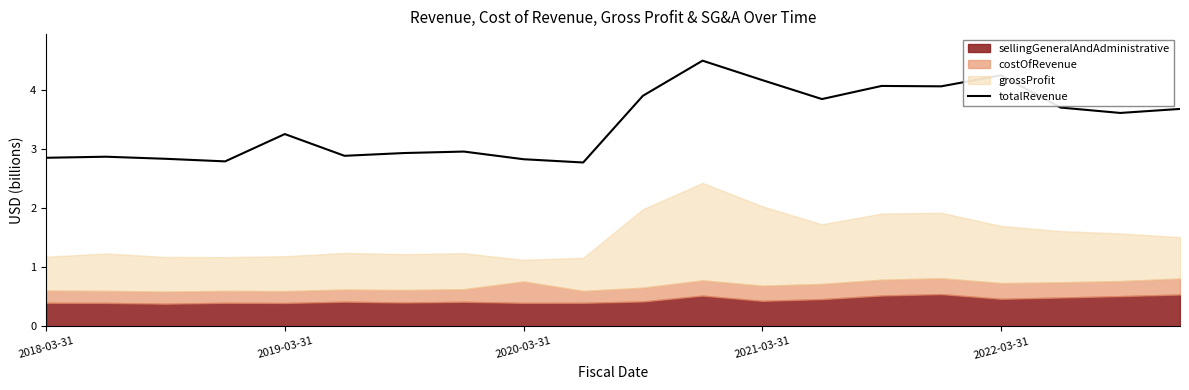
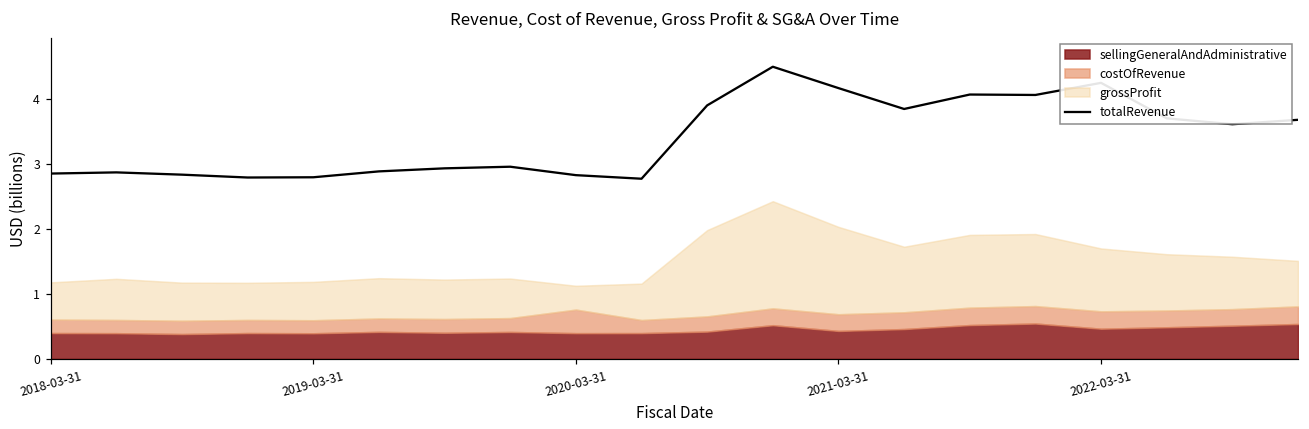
  {
    "totalRevenue": {
      "2018-03-31": 2.8,
-     "2019-03-31": 3.2,
+     "2019-03-31": 2.8,
      "2020-03-31": 2.8,
      "2021-03-31": 4.2
    },
    "sellingGeneralAndAdministrative": {
      "2018-03-31": 0.4,
      "2019-03-31": 0.4,
      "2020-03-31": 0.4,
      "2021-03-31": 0.4,
      "2022-03-31": 0.5
    },
    "costOfRevenue": {
      "2018-03-31": 0.2,
      "2019-03-31": 0.2,
      "2020-03-31": 0.4,
      "2021-03-31": 0.3,
      "2022-03-31": 0.3
    },
    "grossProfit": {
      "2018-03-31": 0.6,
      "2019-03-31": 0.6,
      "2020-03-31": 0.4,
      "2021-03-31": 1.3,
      "2022-03-31": 1.0
    }
  }
